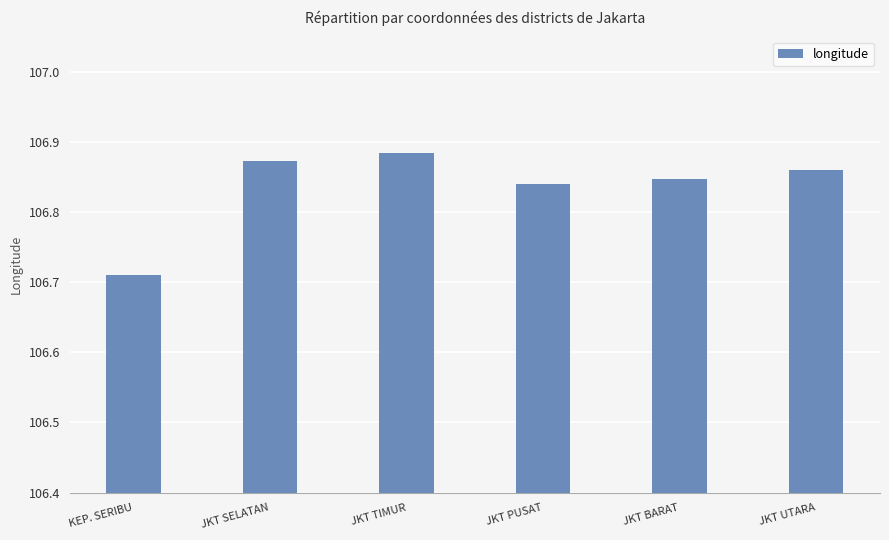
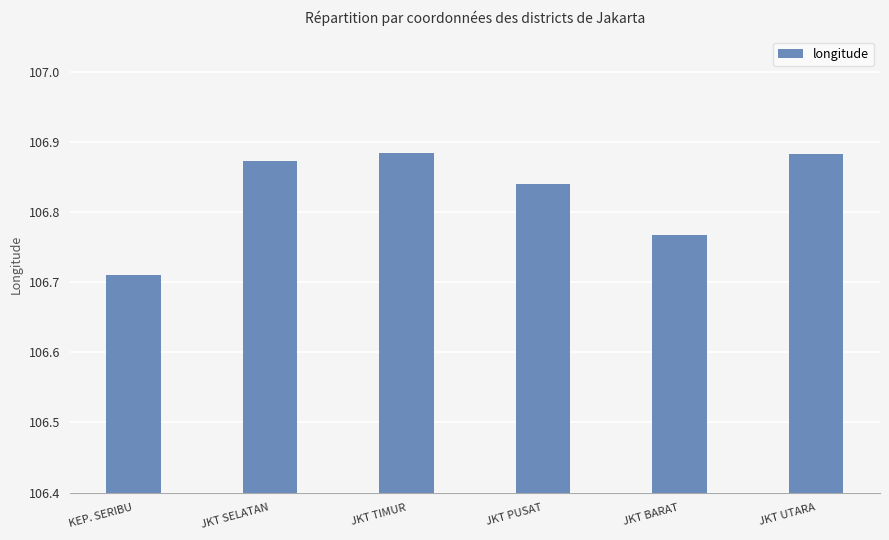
  {
    "KEP. SERIBU": 106.71,
    "JKT SELATAN": 106.87,
    "JKT TIMUR": 106.88,
    "JKT PUSAT": 106.84,
-   "JKT BARAT": 106.85,
-   "JKT UTARA": 106.86
+   "JKT BARAT": 106.77,
+   "JKT UTARA": 106.88
  }
